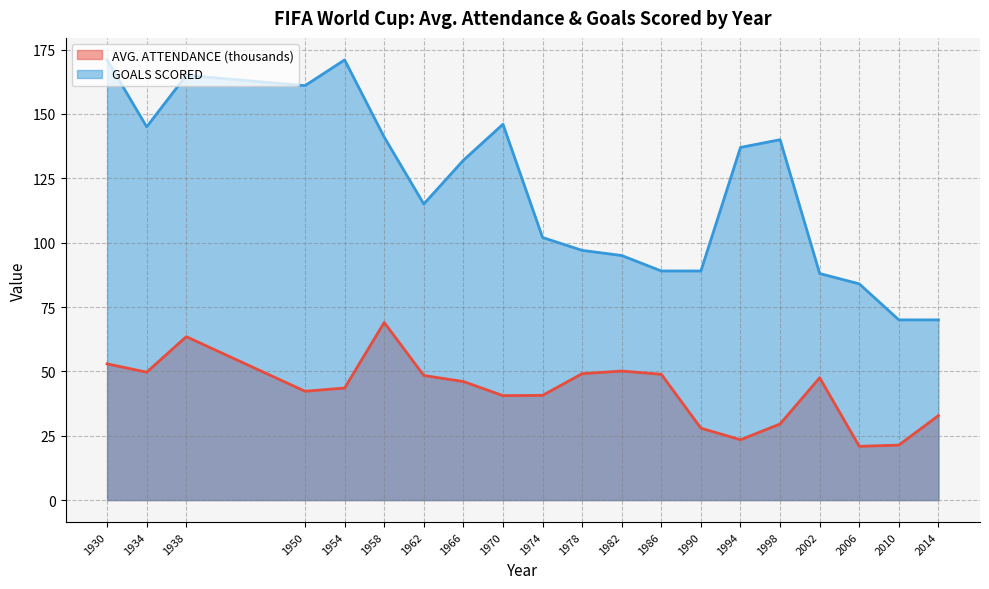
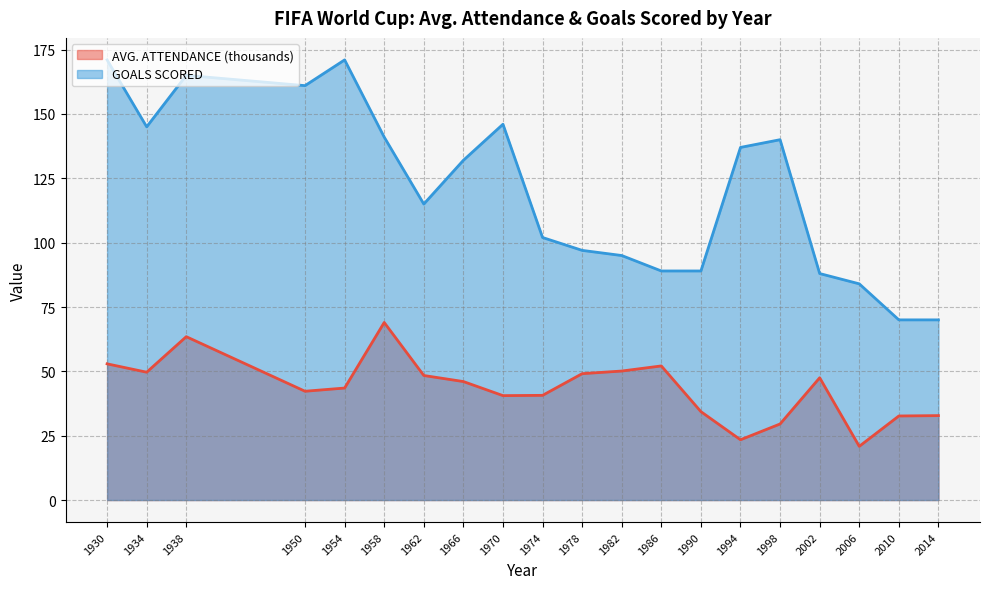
  {
    "AVG. ATTENDANCE (thousands)": {
      "1930": 53,
      "1934": 50,
      "1938": 63,
      "1950": 42,
      "1954": 44,
      "1958": 69,
      "1962": 48,
      "1966": 46,
      "1970": 41,
      "1974": 41,
      "1978": 49,
      "1982": 50,
-     "1986": 49,
-     "1990": 28,
+     "1986": 52,
+     "1990": 34,
      "1994": 23,
      "1998": 30,
      "2002": 48,
      "2006": 21,
-     "2010": 21,
+     "2010": 33,
      "2014": 33
    },
    "GOALS SCORED": {
      "1934": 145,
      "1950": 161,
      "1954": 171,
      "1958": 141,
      "1962": 115,
      "1966": 132,
      "1970": 146,
      "1974": 102,
      "1978": 97,
      "1982": 95,
      "1986": 89,
      "1990": 89,
      "1994": 137,
      "1998": 140,
      "2002": 88,
      "2006": 84,
      "2010": 70,
      "2014": 70
    }
  }
